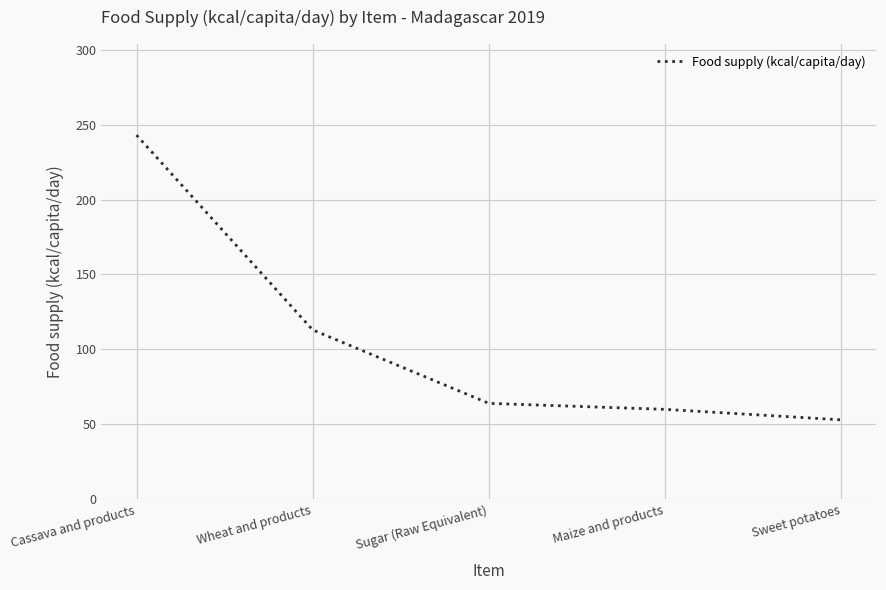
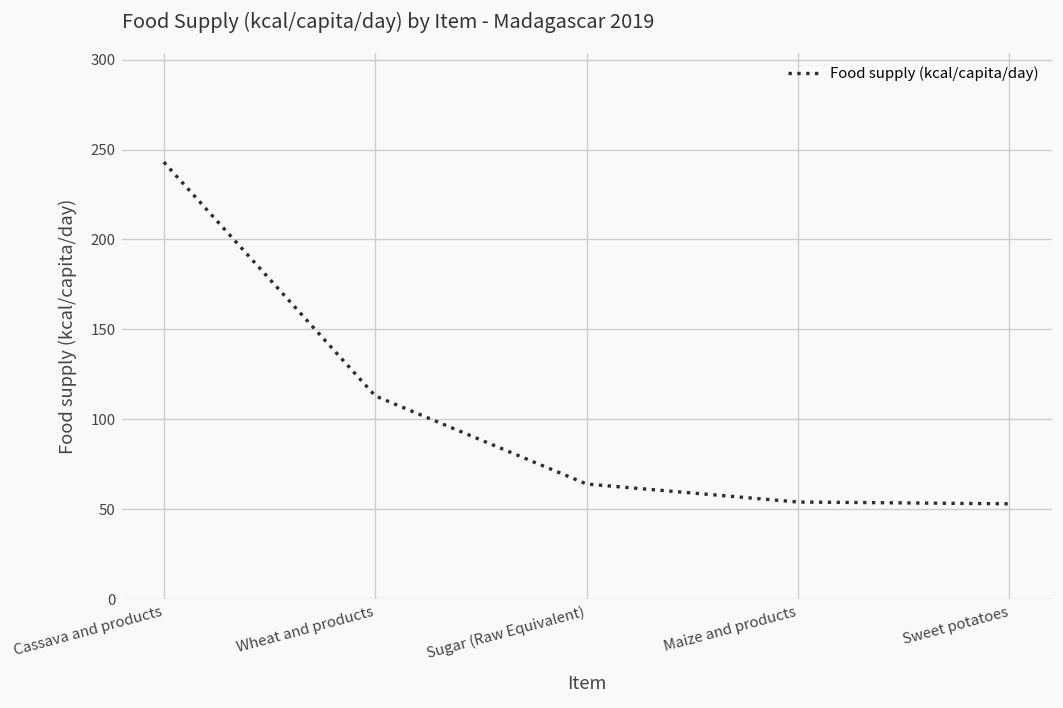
  {
    "Cassava and products": 243,
    "Wheat and products": 113,
    "Sugar (Raw Equivalent)": 64,
-   "Maize and products": 60,
+   "Maize and products": 54,
    "Sweet potatoes": 53
  }
